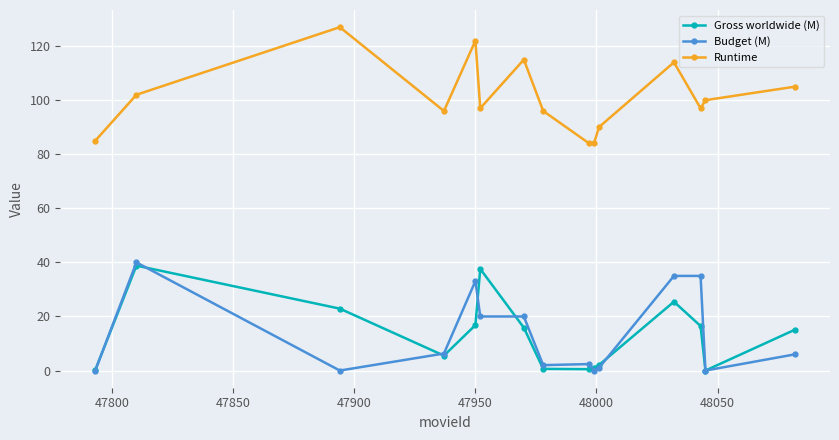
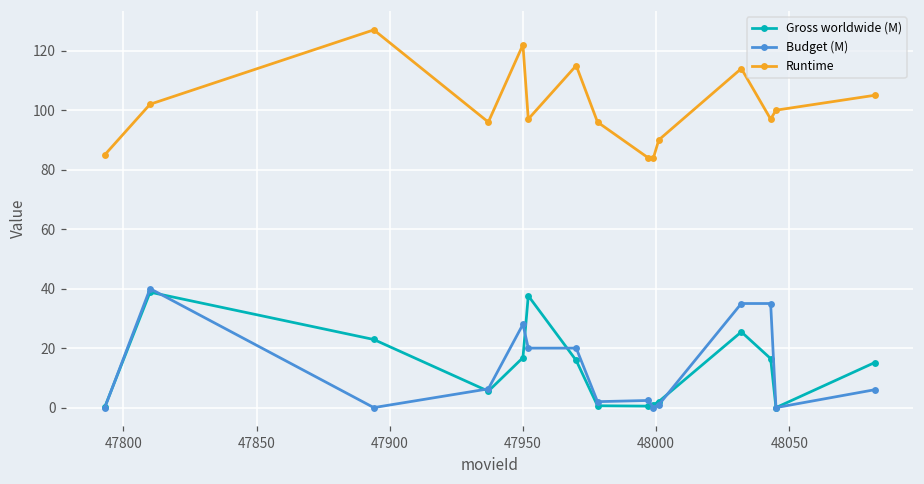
  {
    "Gross worldwide (M)": {
      "47950": 17
    },
    "Budget (M)": {
-     "47950": 33
+     "47950": 28
    },
    "Runtime": {
      "47950": 122
    }
  }
